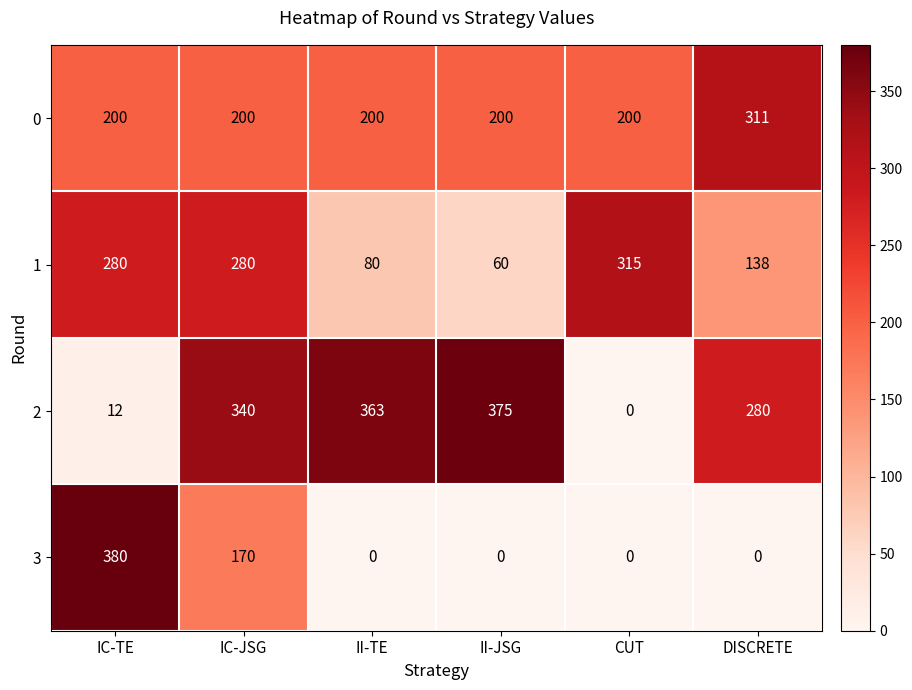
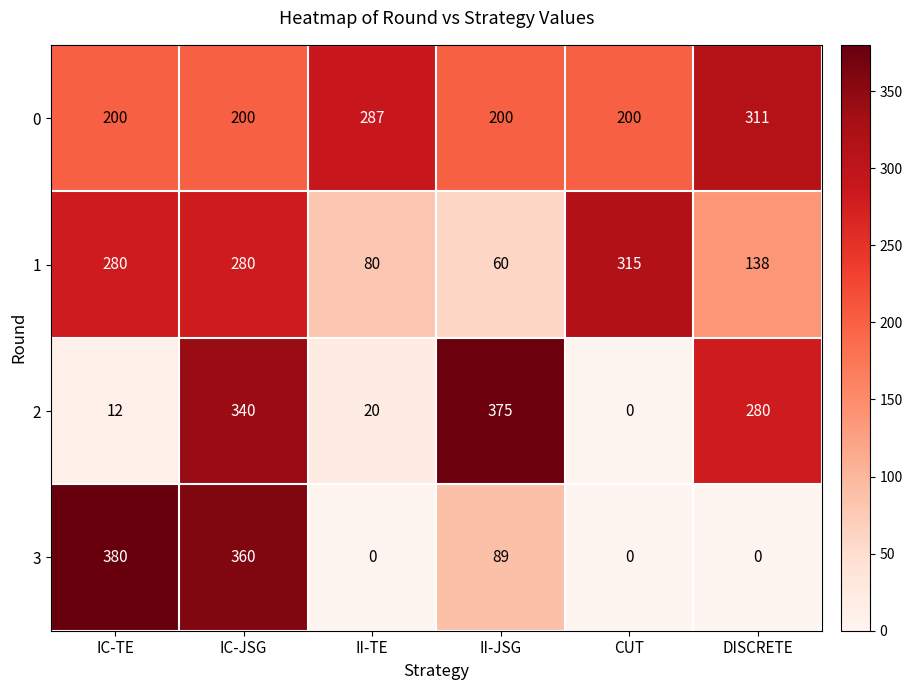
  {
    "0": {
      "IC-TE": 200,
      "IC-JSG": 200,
-     "II-TE": 200,
+     "II-TE": 287,
      "II-JSG": 200,
      "CUT": 200,
      "DISCRETE": 311
    },
    "1": {
      "IC-TE": 280,
      "IC-JSG": 280,
      "II-TE": 80,
      "II-JSG": 60,
      "CUT": 315,
      "DISCRETE": 138
    },
    "2": {
      "IC-TE": 12,
      "IC-JSG": 340,
-     "II-TE": 363,
+     "II-TE": 20,
      "II-JSG": 375,
      "CUT": 0,
      "DISCRETE": 280
    },
    "3": {
      "IC-TE": 380,
-     "IC-JSG": 170,
+     "IC-JSG": 360,
      "II-TE": 0,
-     "II-JSG": 0,
+     "II-JSG": 89,
      "CUT": 0,
      "DISCRETE": 0
    }
  }
